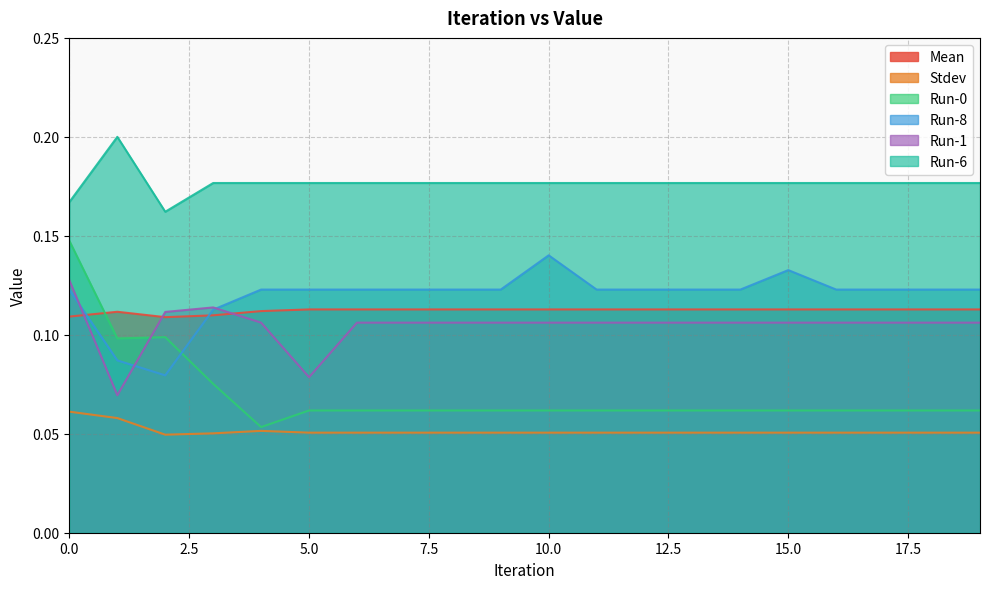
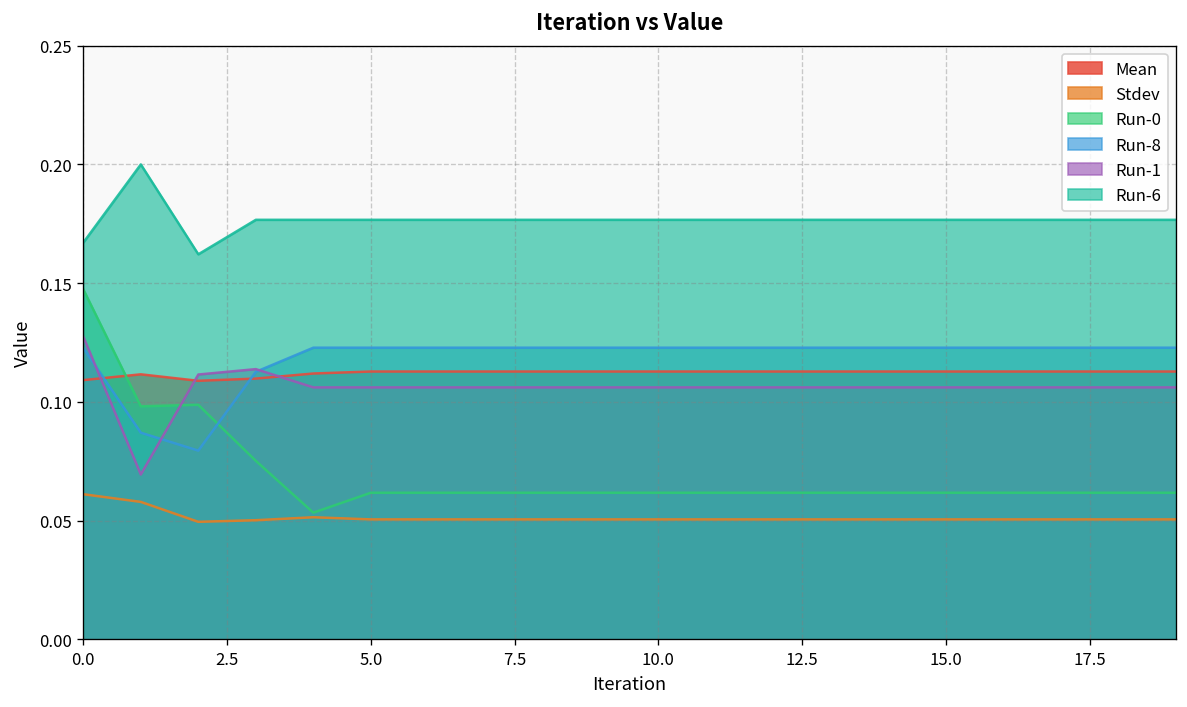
  {
    "Run-8": {
      "0.0": 0.123,
      "5.0": 0.123,
-     "10.0": 0.140,
-     "15.0": 0.133
+     "10.0": 0.123,
+     "15.0": 0.123
    },
    "Run-1": {
      "0.0": 0.127,
-     "5.0": 0.079,
+     "5.0": 0.106,
      "10.0": 0.106,
      "15.0": 0.106
    }
  }
